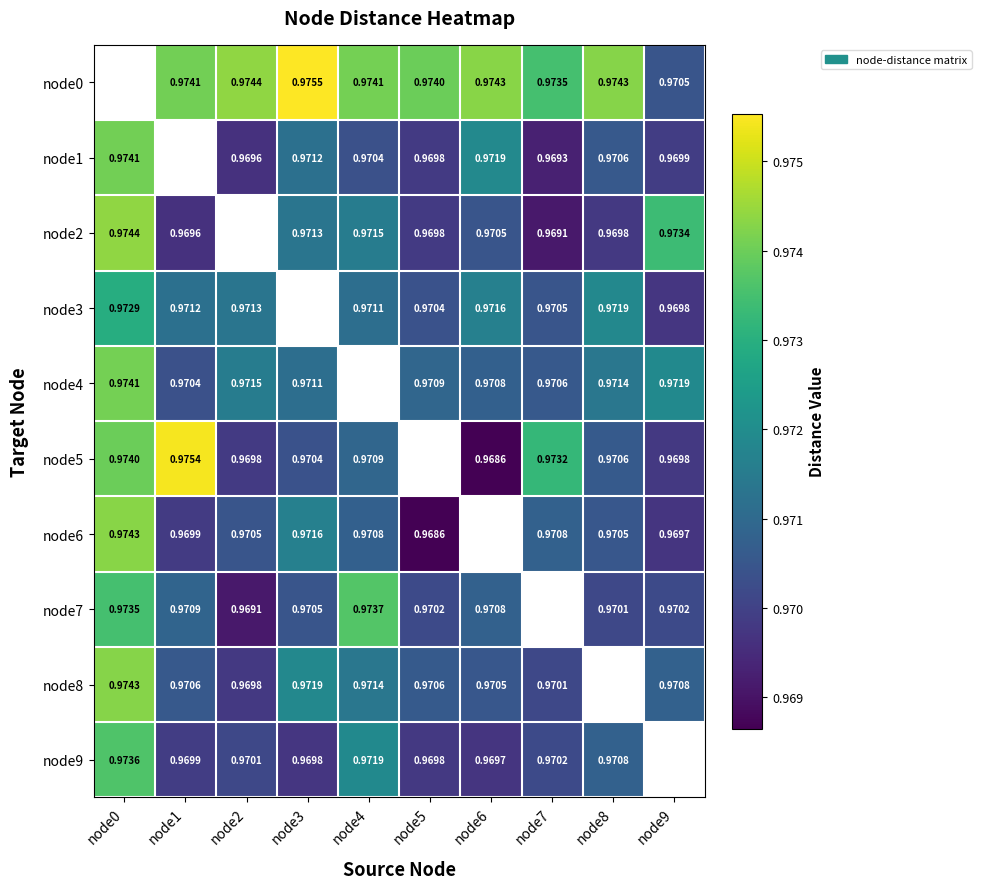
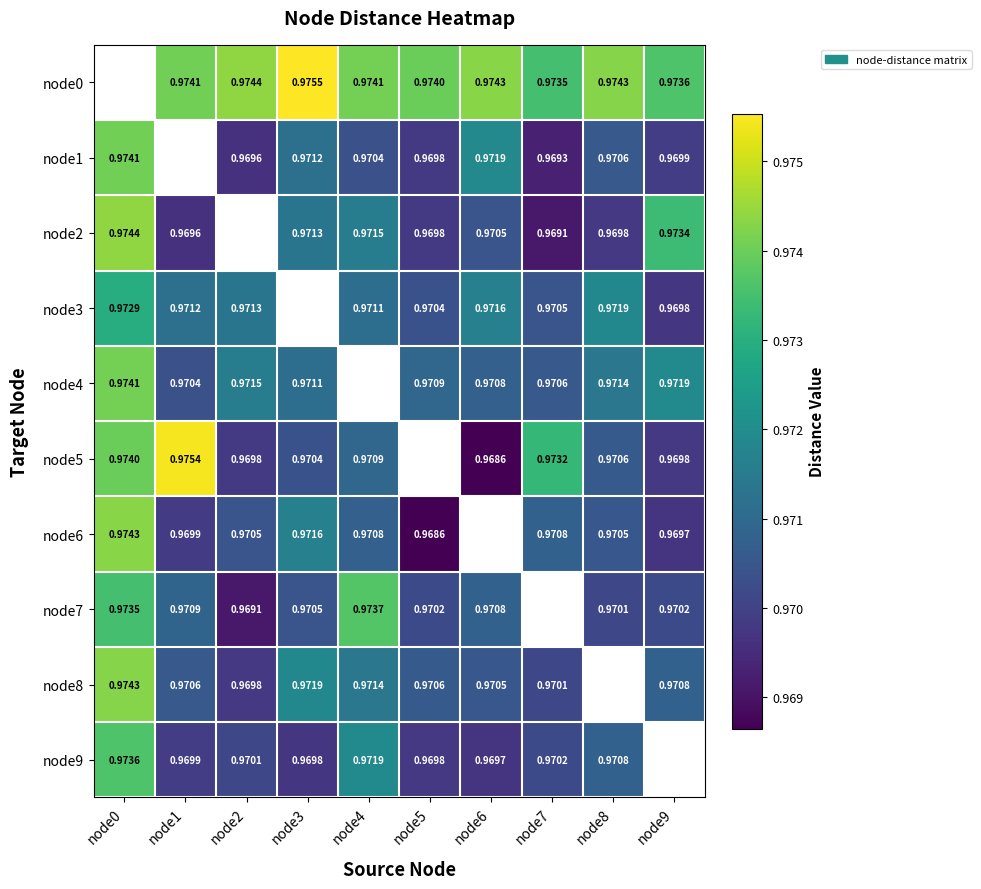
  {
    "node0": {
      "node1": 0.9741,
      "node2": 0.9744,
      "node3": 0.9755,
      "node4": 0.9741,
      "node5": 0.9740,
      "node6": 0.9743,
      "node7": 0.9735,
      "node8": 0.9743,
-     "node9": 0.9705
+     "node9": 0.9736
    },
    "node1": {
      "node0": 0.9741,
      "node2": 0.9696,
      "node3": 0.9712,
      "node4": 0.9704,
      "node5": 0.9698,
      "node6": 0.9719,
      "node7": 0.9693,
      "node8": 0.9706,
      "node9": 0.9699
    },
    "node2": {
      "node0": 0.9744,
      "node1": 0.9696,
      "node3": 0.9713,
      "node4": 0.9715,
      "node5": 0.9698,
      "node6": 0.9705,
      "node7": 0.9691,
      "node8": 0.9698,
      "node9": 0.9734
    },
    "node3": {
      "node0": 0.9729,
      "node1": 0.9712,
      "node2": 0.9713,
      "node4": 0.9711,
      "node5": 0.9704,
      "node6": 0.9716,
      "node7": 0.9705,
      "node8": 0.9719,
      "node9": 0.9698
    },
    "node4": {
      "node0": 0.9741,
      "node1": 0.9704,
      "node2": 0.9715,
      "node3": 0.9711,
      "node5": 0.9709,
      "node6": 0.9708,
      "node7": 0.9706,
      "node8": 0.9714,
      "node9": 0.9719
    },
    "node5": {
      "node0": 0.9740,
      "node1": 0.9754,
      "node2": 0.9698,
      "node3": 0.9704,
      "node4": 0.9709,
      "node6": 0.9686,
      "node7": 0.9732,
      "node8": 0.9706,
      "node9": 0.9698
    },
    "node6": {
      "node0": 0.9743,
      "node1": 0.9699,
      "node2": 0.9705,
      "node3": 0.9716,
      "node4": 0.9708,
      "node5": 0.9686,
      "node7": 0.9708,
      "node8": 0.9705,
      "node9": 0.9697
    },
    "node7": {
      "node0": 0.9735,
      "node1": 0.9709,
      "node2": 0.9691,
      "node3": 0.9705,
      "node4": 0.9737,
      "node5": 0.9702,
      "node6": 0.9708,
      "node8": 0.9701,
      "node9": 0.9702
    },
    "node8": {
      "node0": 0.9743,
      "node1": 0.9706,
      "node2": 0.9698,
      "node3": 0.9719,
      "node4": 0.9714,
      "node5": 0.9706,
      "node6": 0.9705,
      "node7": 0.9701,
      "node9": 0.9708
    },
    "node9": {
      "node0": 0.9736,
      "node1": 0.9699,
      "node2": 0.9701,
      "node3": 0.9698,
      "node4": 0.9719,
      "node5": 0.9698,
      "node6": 0.9697,
      "node7": 0.9702,
      "node8": 0.9708
    }
  }
